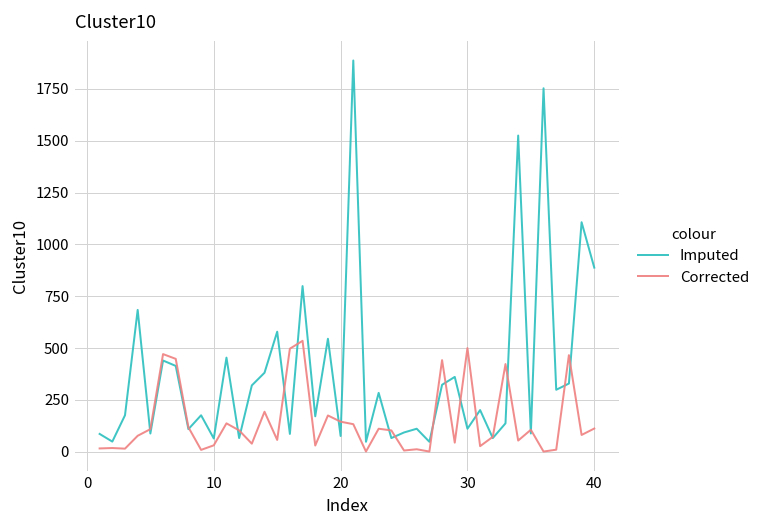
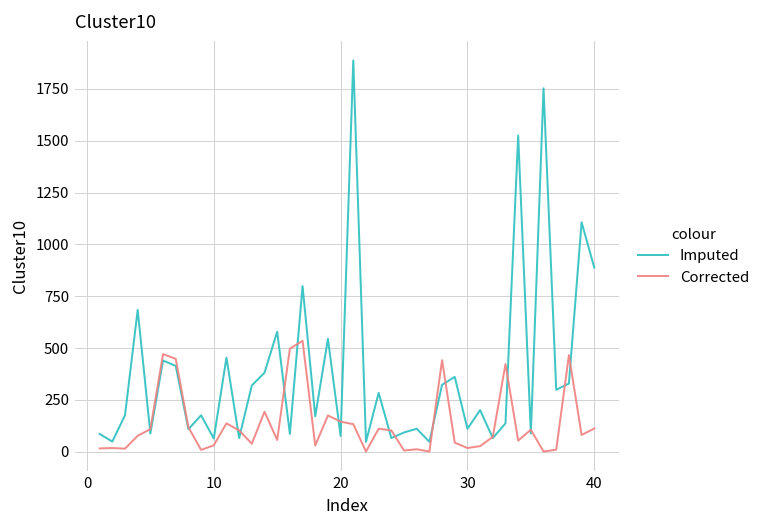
  {
    "Imputed": {
      "10": 60,
      "20": 80,
      "30": 110,
      "40": 890
    },
    "Corrected": {
      "10": 30,
      "20": 150,
-     "30": 500,
+     "30": 20,
      "40": 110
    }
  }
